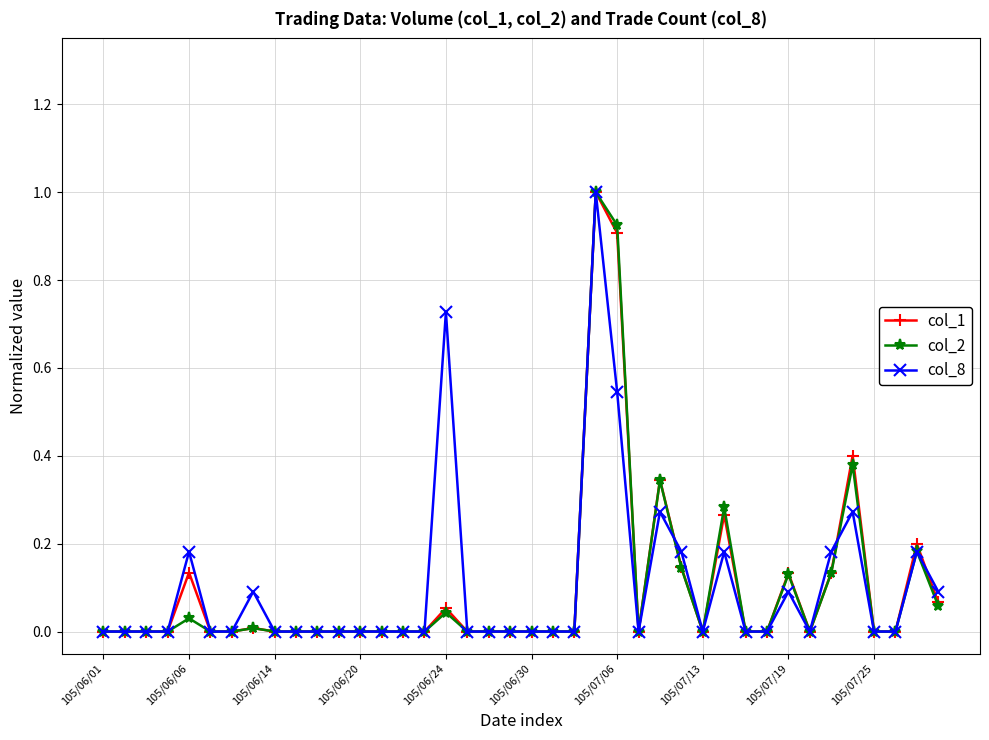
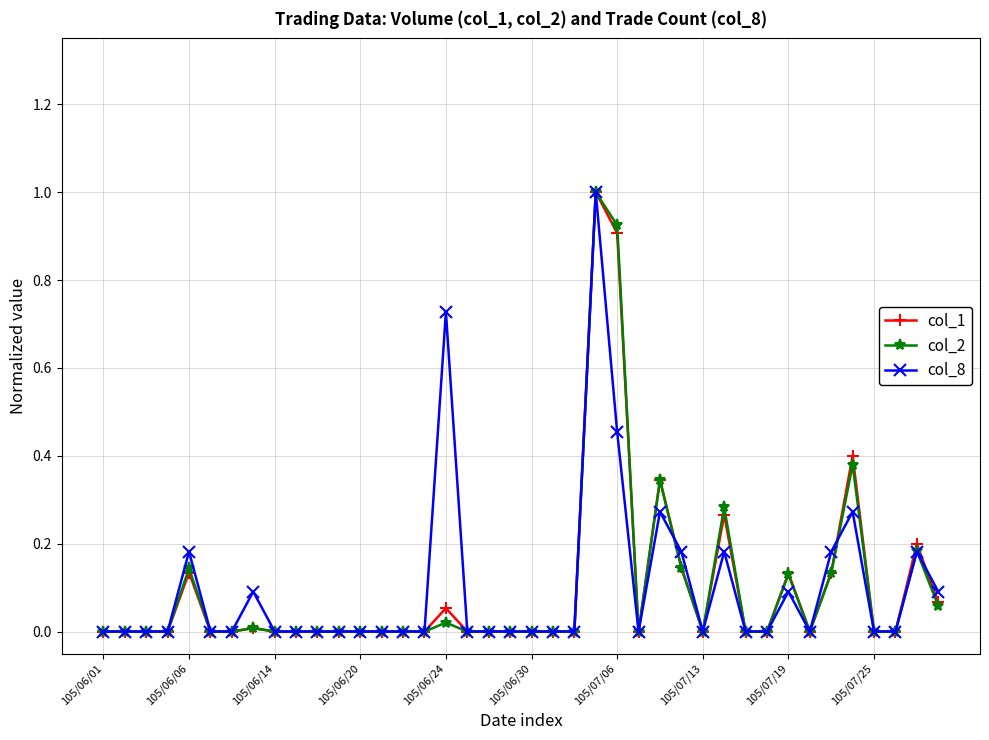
  {
    "col_1": {
      "105/06/06": 0.13,
      "105/06/24": 0.05,
      "105/07/06": 0.91
    },
    "col_2": {
-     "105/06/06": 0.03,
-     "105/06/24": 0.04,
+     "105/06/06": 0.14,
+     "105/06/24": 0.02,
      "105/07/06": 0.92
    },
    "col_8": {
      "105/06/06": 0.18,
      "105/06/24": 0.73,
-     "105/07/06": 0.55,
+     "105/07/06": 0.45,
      "105/07/19": 0.09
    }
  }
